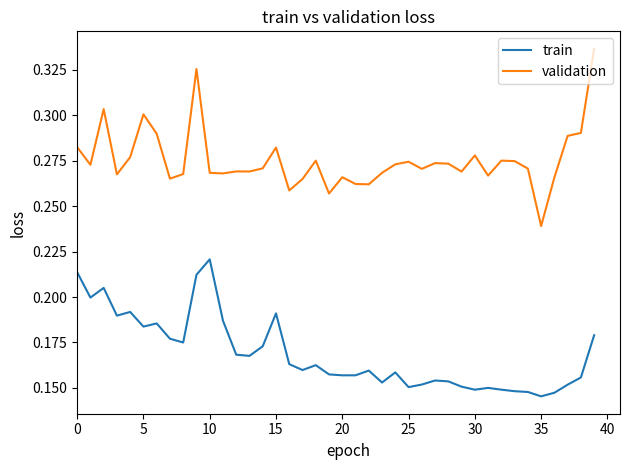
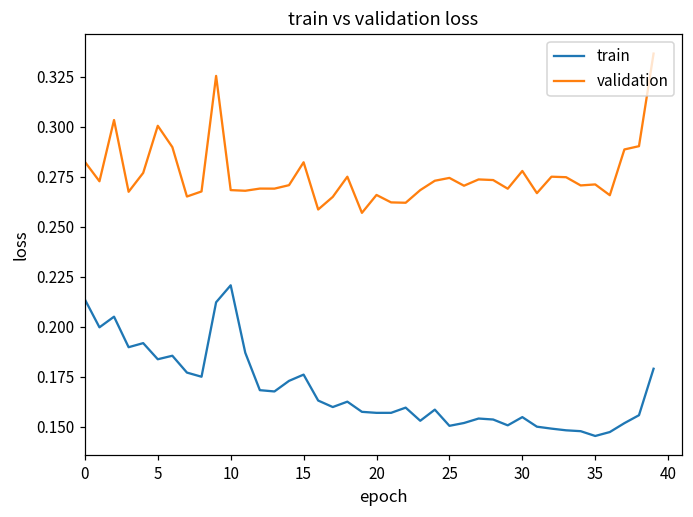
  {
    "train": {
      "0": 0.214,
      "5": 0.184,
      "10": 0.221,
-     "15": 0.191,
+     "15": 0.176,
      "20": 0.157,
      "25": 0.150,
-     "30": 0.149,
+     "30": 0.155,
      "35": 0.145
    },
    "validation": {
      "0": 0.282,
      "5": 0.300,
      "10": 0.268,
      "15": 0.282,
      "20": 0.266,
      "25": 0.274,
      "30": 0.278,
-     "35": 0.239
+     "35": 0.271
    }
  }
